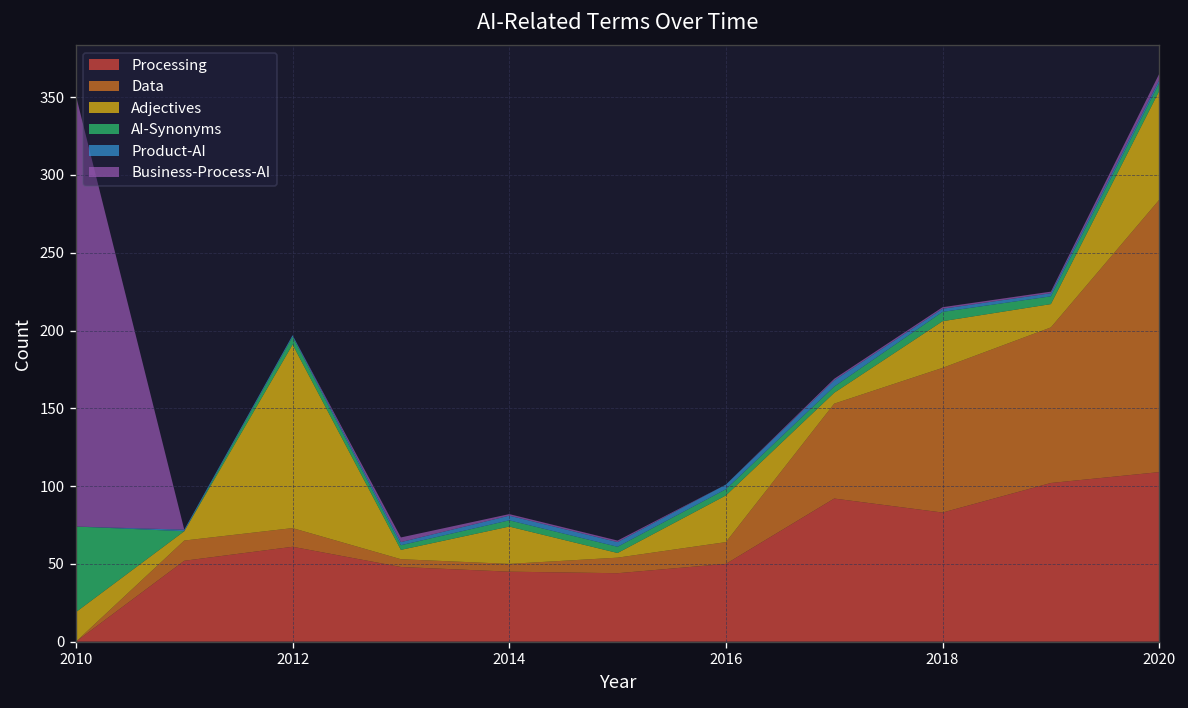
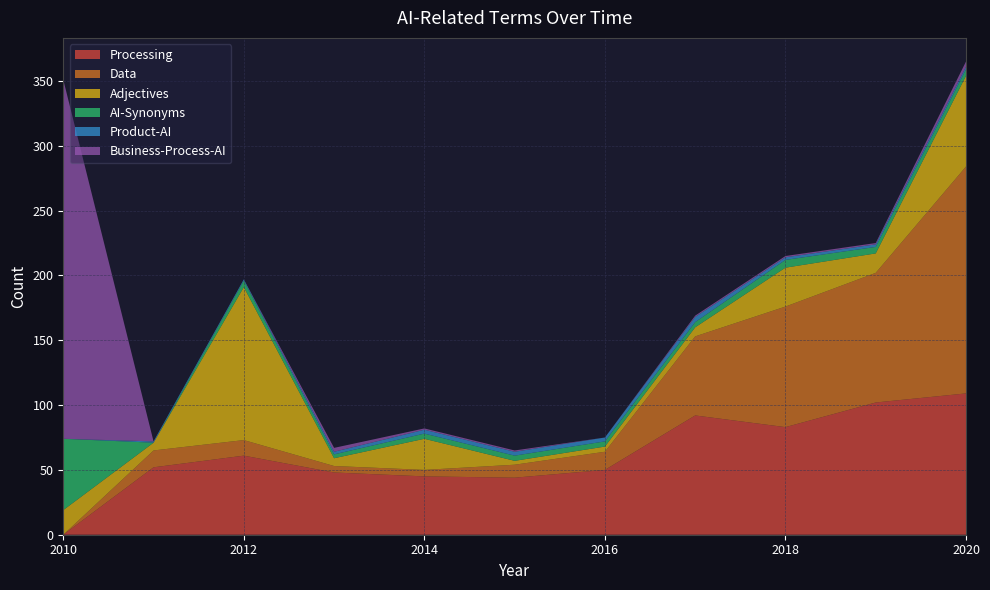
  {
    "Adjectives": {
      "2010": 19,
      "2012": 118,
      "2014": 24,
-     "2016": 30,
+     "2016": 4,
      "2018": 30,
      "2020": 70
    },
    "AI-Synonyms": {
      "2014": 4,
      "2016": 4,
      "2018": 6,
      "2020": 5
    },
    "Product-AI": {
      "2020": 2
    },
    "Business-Process-AI": {
      "2010": 277,
      "2020": 4
    }
  }
